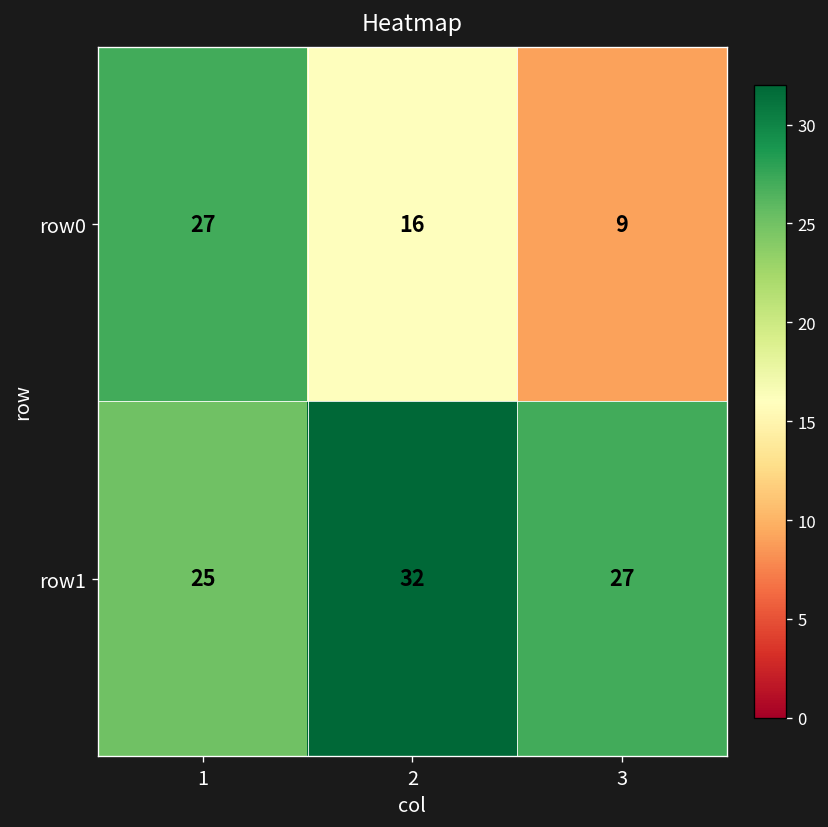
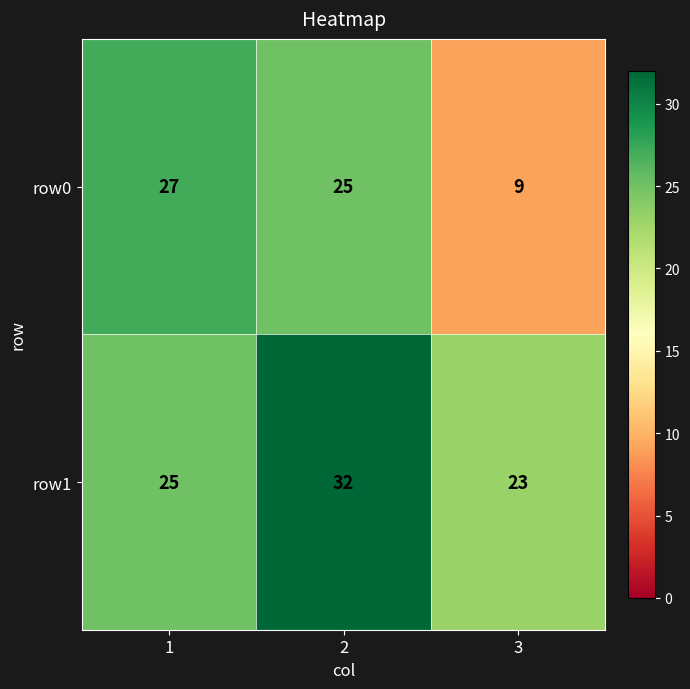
  {
    "row0": {
      "1": 27,
-     "2": 16,
+     "2": 25,
      "3": 9
    },
    "row1": {
      "1": 25,
      "2": 32,
-     "3": 27
+     "3": 23
    }
  }
